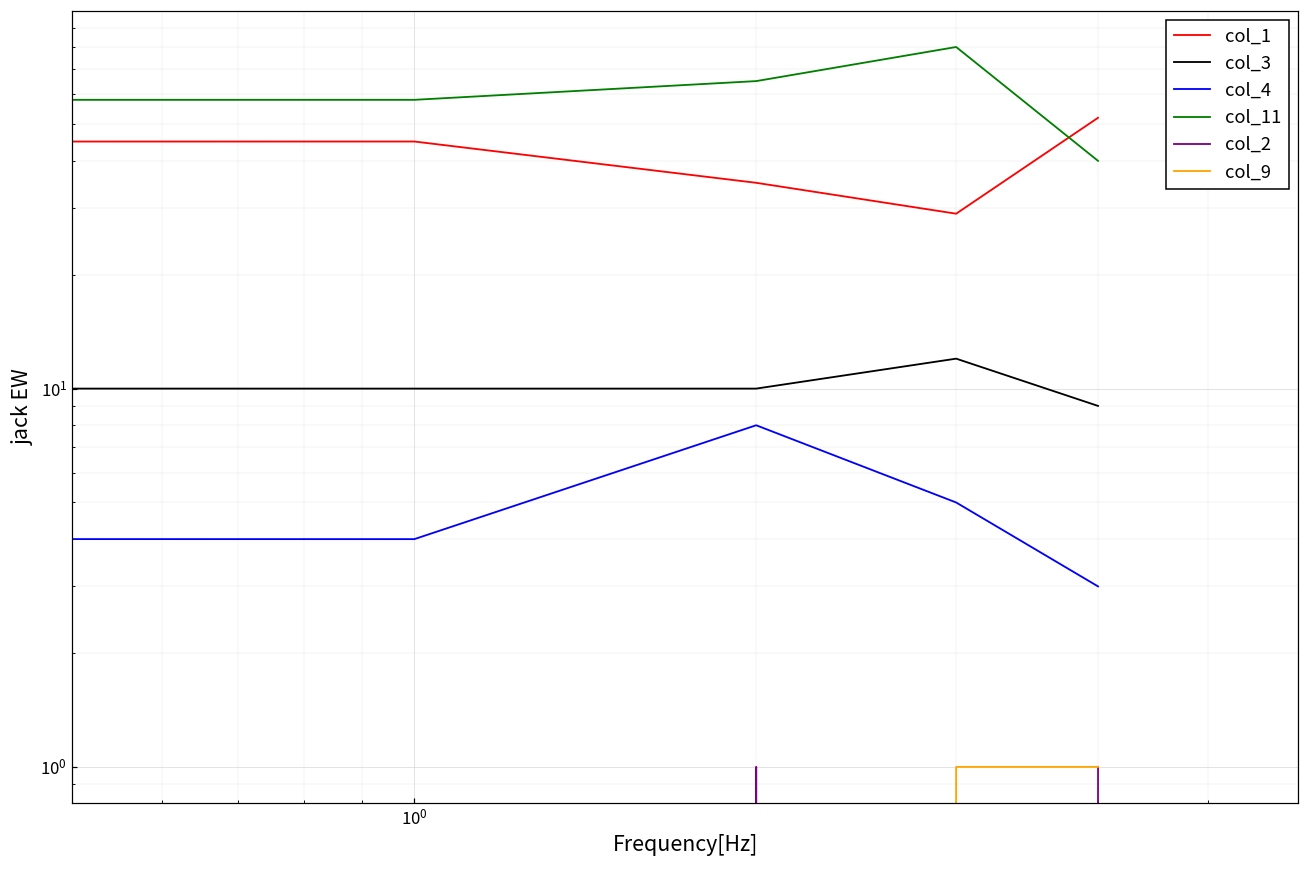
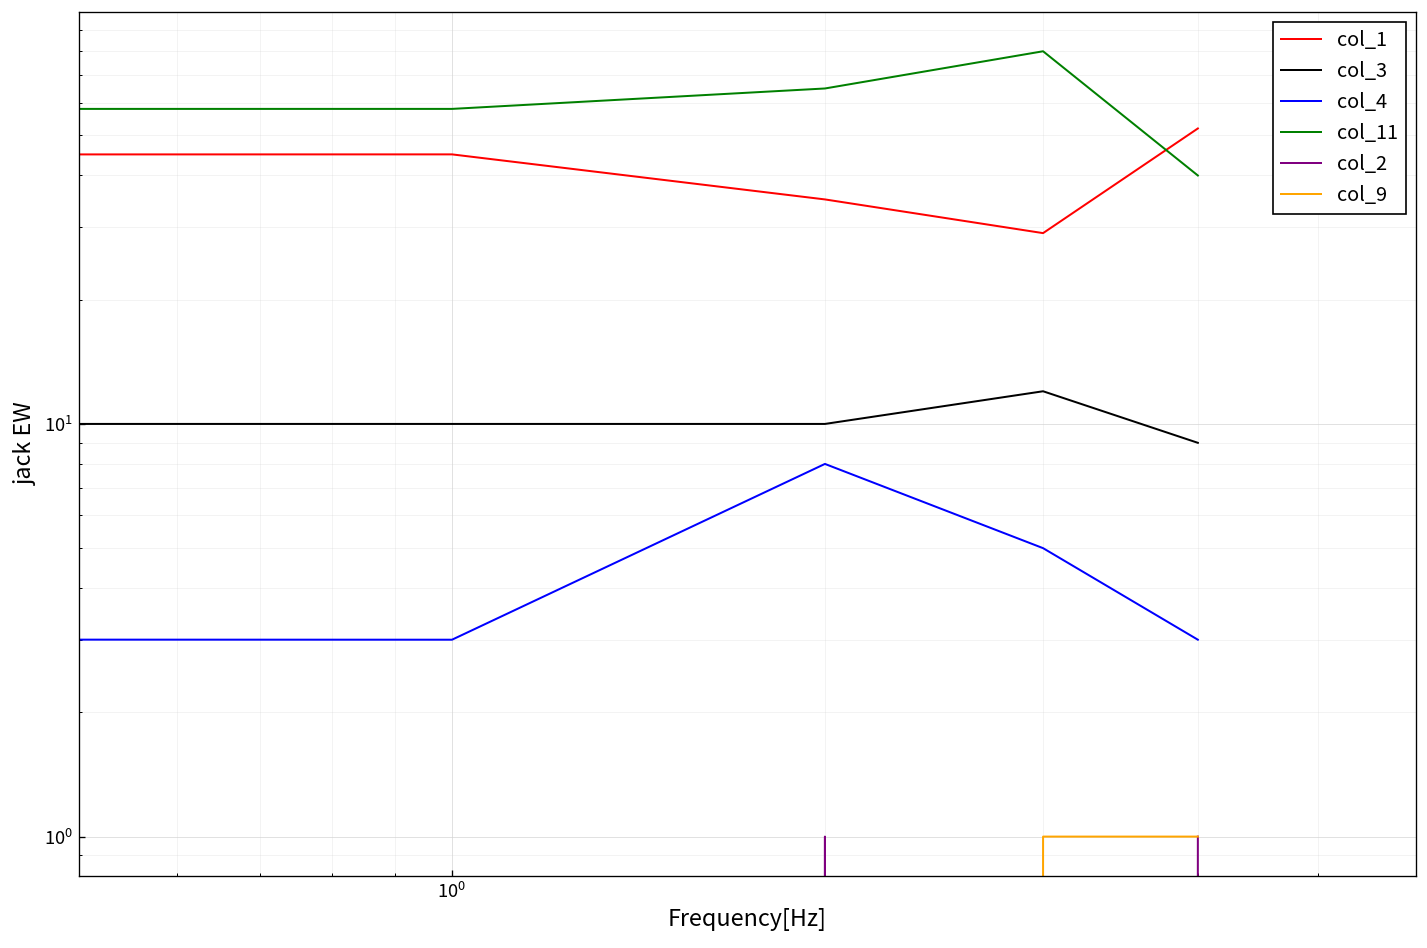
  {
    "col_1": {
      "10^0": 45
    },
    "col_3": {
      "10^0": 10
    },
    "col_4": {
-     "10^0": 4
+     "10^0": 3
    },
    "col_11": {
      "10^0": 58
    }
  }
